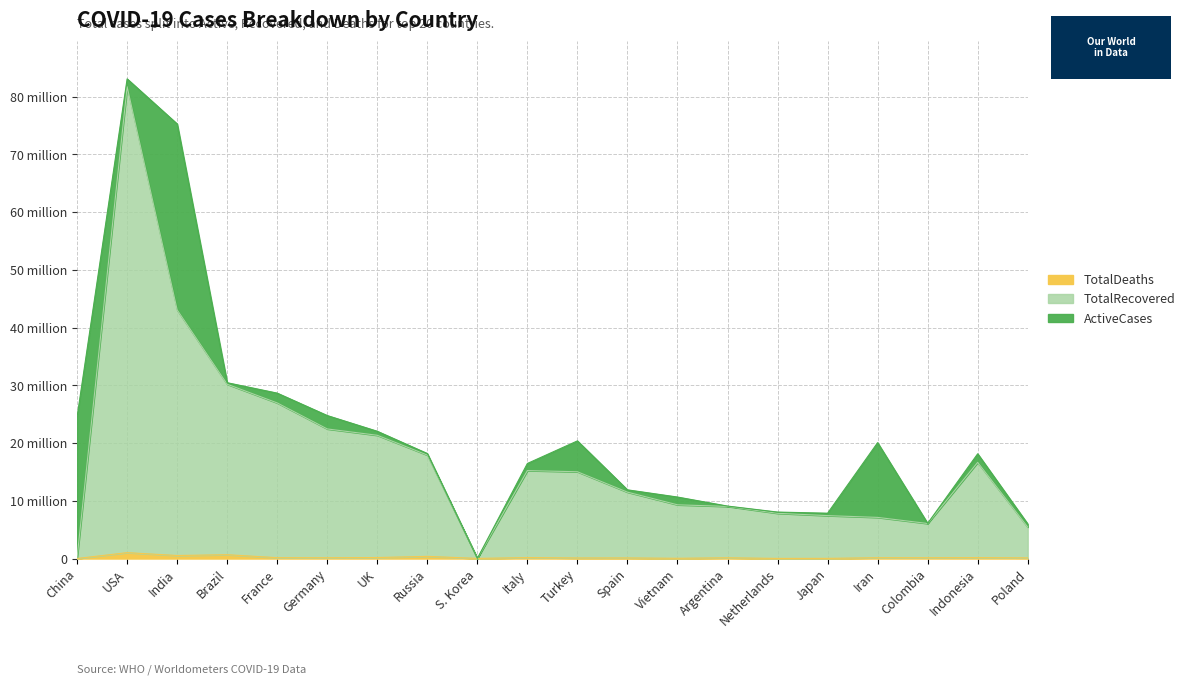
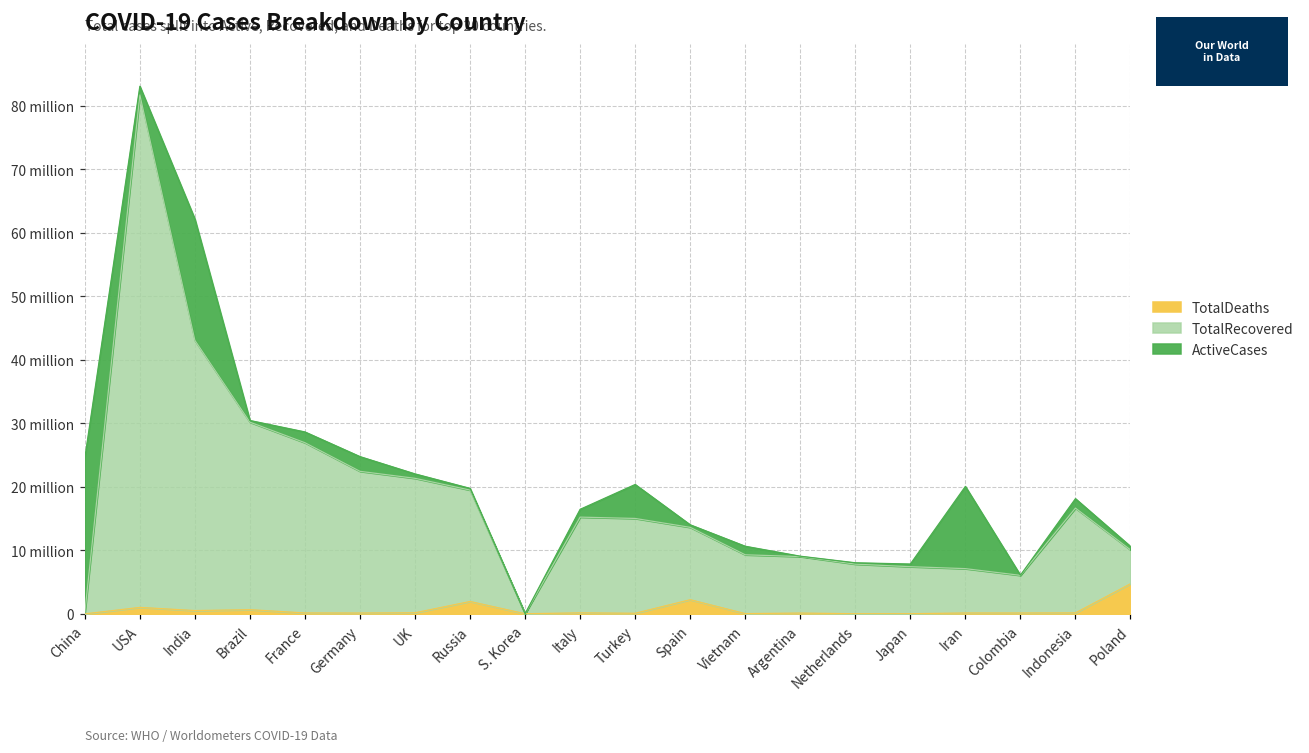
  {
    "TotalDeaths": {
      "USA": "1 million",
      "India": "1 million",
      "Brazil": "1 million",
      "France": "0 million",
      "Germany": "0 million",
      "UK": "0 million",
-     "Russia": "0 million",
+     "Russia": "2 million",
      "Italy": "0 million",
      "Turkey": "0 million",
-     "Spain": "0 million",
+     "Spain": "2 million",
      "Vietnam": "0 million",
      "Argentina": "0 million",
      "Netherlands": "0 million",
      "Japan": "0 million",
      "Iran": "0 million",
      "Colombia": "0 million",
      "Indonesia": "0 million",
-     "Poland": "0 million"
+     "Poland": "5 million"
    },
    "TotalRecovered": {
      "USA": "81 million",
      "India": "43 million",
      "France": "27 million",
      "Germany": "22 million",
      "UK": "21 million",
      "Italy": "15 million",
      "Turkey": "15 million",
      "Vietnam": "9 million",
      "Iran": "7 million",
      "Indonesia": "16 million",
      "Poland": "5 million"
    },
    "ActiveCases": {
      "China": "24 million",
      "USA": "1 million",
-     "India": "32 million",
+     "India": "19 million",
      "France": "2 million",
      "Germany": "2 million",
      "UK": "1 million",
      "Italy": "1 million",
      "Turkey": "5 million",
      "Vietnam": "1 million",
      "Iran": "13 million",
      "Indonesia": "1 million",
      "Poland": "1 million"
    }
  }
